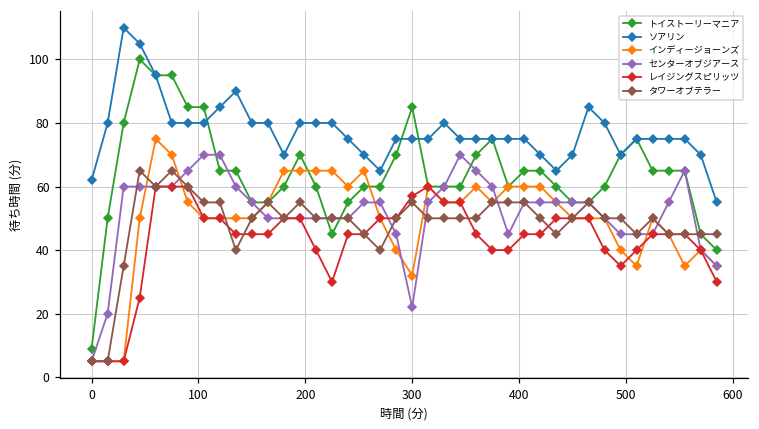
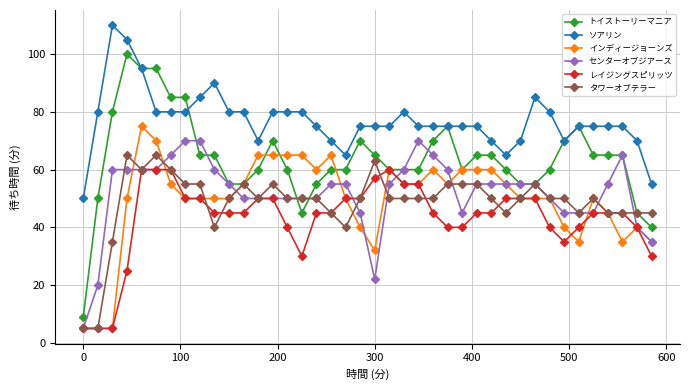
  {
    "トイストーリーマニア": {
      "0": 9,
-     "300": 85
+     "300": 65
    },
    "ソアリン": {
-     "0": 62,
+     "0": 50,
      "300": 75
    },
    "インディージョーンズ": {
      "300": 32
    },
    "センターオブジアース": {
      "300": 22
    },
    "レイジングスピリッツ": {
      "300": 57
    },
    "タワーオブテラー": {
-     "300": 55
+     "300": 63
    }
  }
